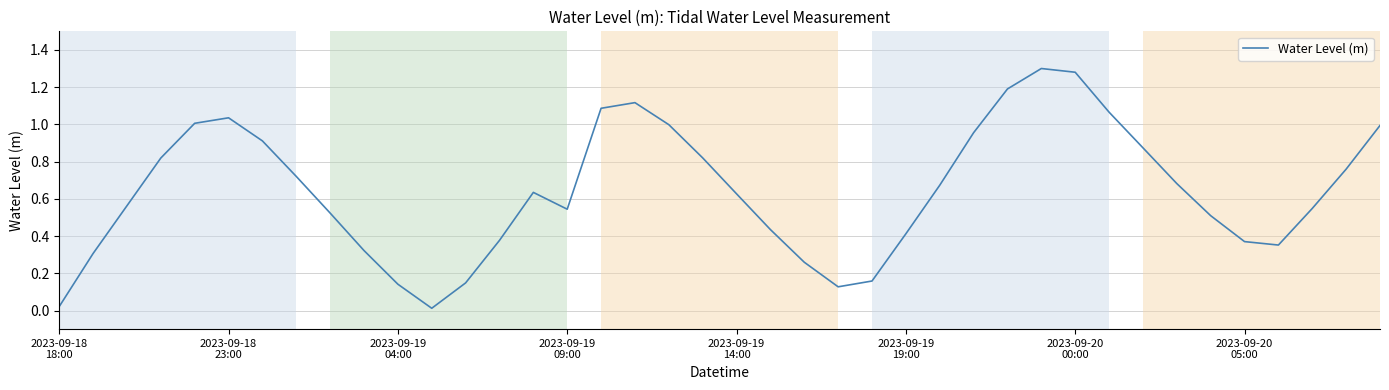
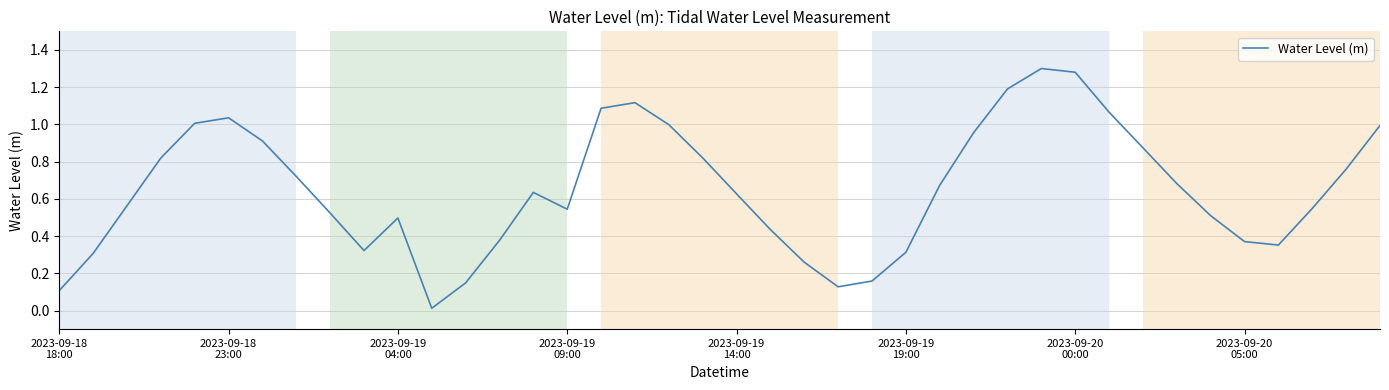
  {
-   "2023-09-18 18:00": 0.02,
+   "2023-09-18 18:00": 0.11,
    "2023-09-18 23:00": 1.04,
-   "2023-09-19 04:00": 0.14,
+   "2023-09-19 04:00": 0.50,
    "2023-09-19 09:00": 0.54,
    "2023-09-19 14:00": 0.63,
-   "2023-09-19 19:00": 0.41,
+   "2023-09-19 19:00": 0.31,
    "2023-09-20 00:00": 1.28,
    "2023-09-20 05:00": 0.37
  }
